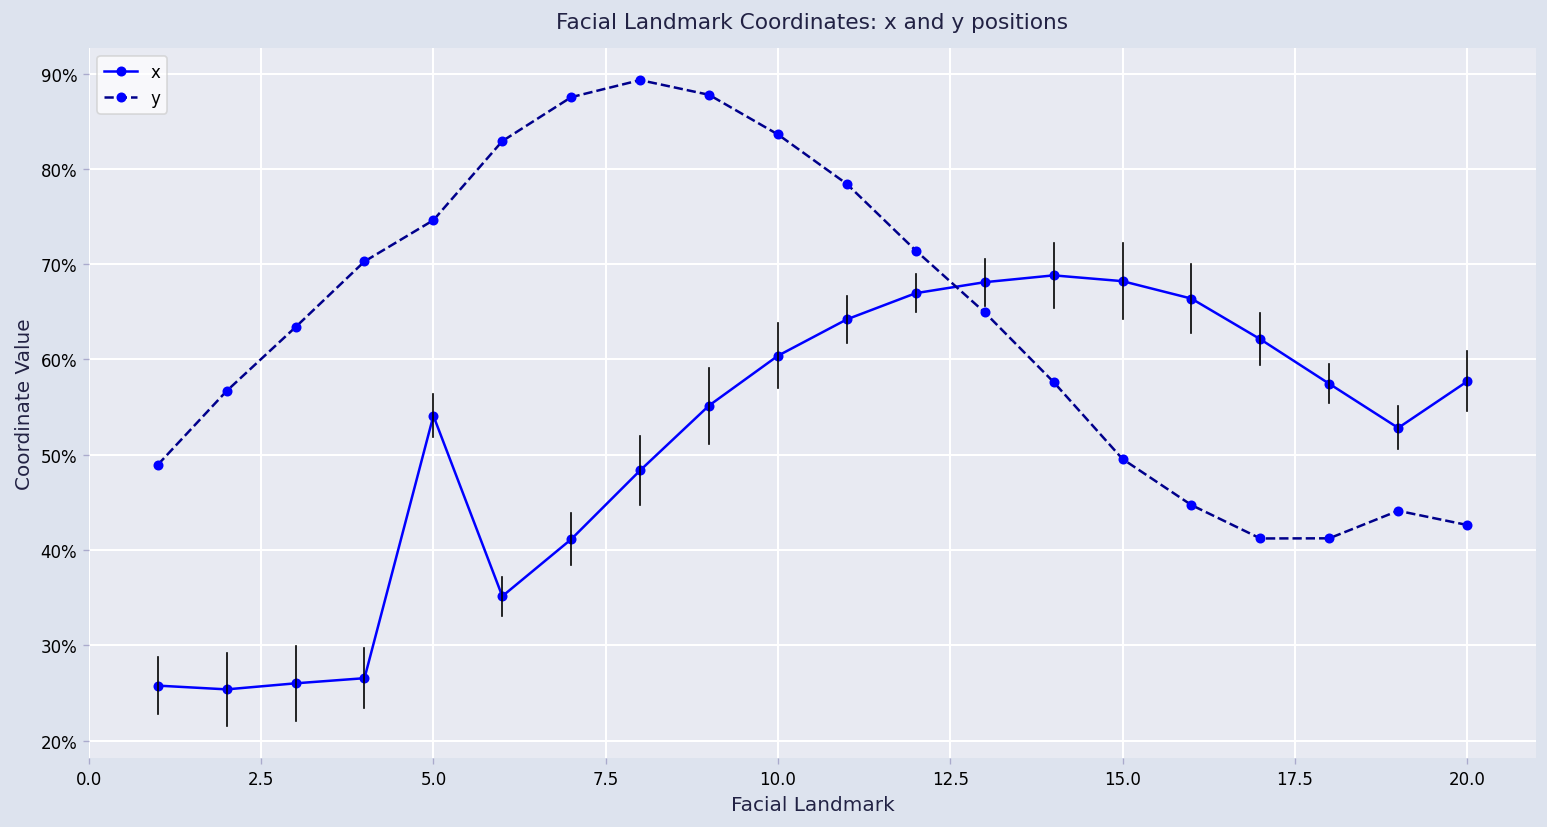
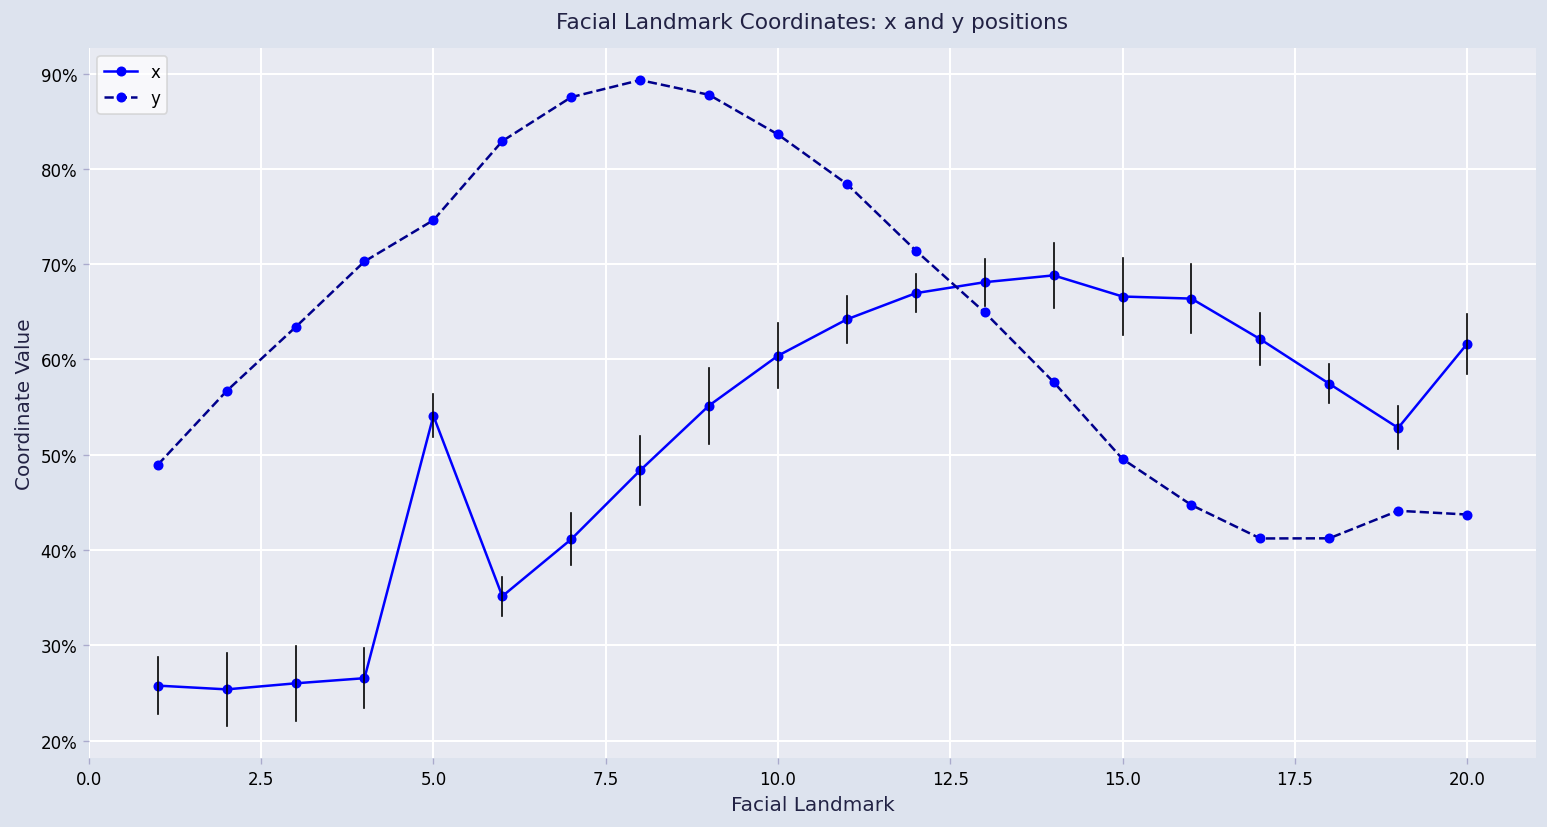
  {
    "x": {
      "5.0": "54%",
      "10.0": "60%",
-     "15.0": "68%",
-     "20.0": "58%"
+     "15.0": "67%",
+     "20.0": "62%"
    },
    "y": {
      "5.0": "75%",
      "10.0": "84%",
      "15.0": "50%",
-     "20.0": "43%"
+     "20.0": "44%"
    }
  }
